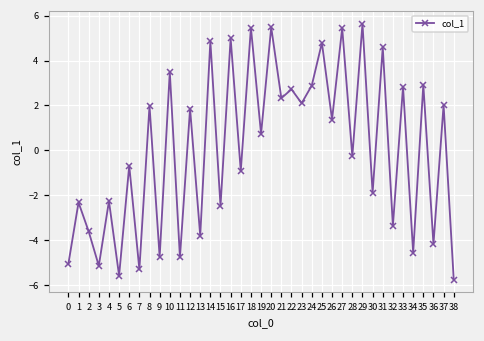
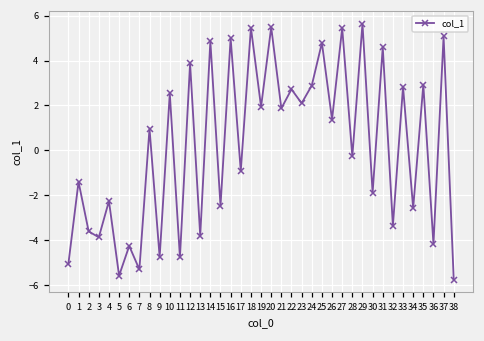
  {
    "0": -5.1,
-   "1": -2.3,
+   "1": -1.4,
    "2": -3.6,
-   "3": -5.1,
+   "3": -3.9,
    "4": -2.3,
    "5": -5.6,
-   "6": -0.7,
+   "6": -4.3,
    "7": -5.3,
-   "8": 2.0,
+   "8": 1.0,
    "9": -4.8,
-   "10": 3.5,
+   "10": 2.5,
    "11": -4.8,
-   "12": 1.9,
+   "12": 3.9,
    "13": -3.8,
    "14": 4.9,
    "15": -2.5,
    "16": 5.0,
    "17": -0.9,
    "18": 5.5,
-   "19": 0.7,
+   "19": 1.9,
    "20": 5.5,
-   "21": 2.3,
+   "21": 1.9,
    "22": 2.7,
    "23": 2.1,
    "24": 2.9,
    "25": 4.8,
    "26": 1.4,
    "27": 5.4,
    "28": -0.3,
    "29": 5.6,
    "30": -1.9,
    "31": 4.6,
    "32": -3.4,
    "33": 2.8,
-   "34": -4.6,
+   "34": -2.6,
    "35": 2.9,
    "36": -4.2,
-   "37": 2.0,
+   "37": 5.1,
    "38": -5.8
  }
